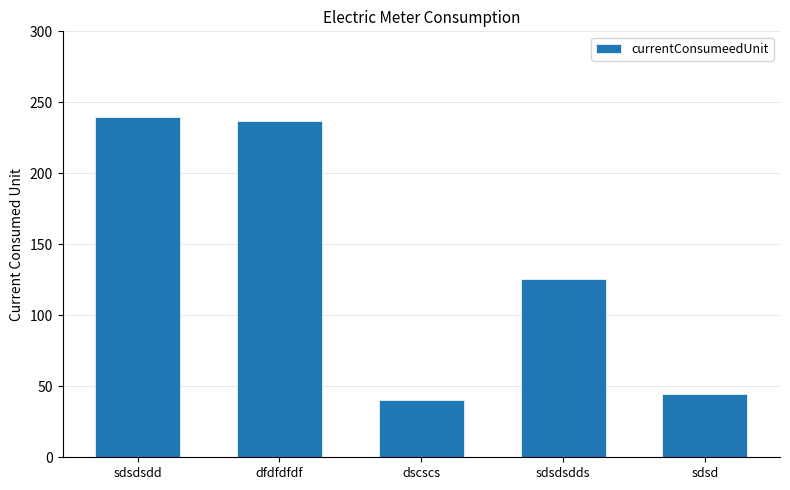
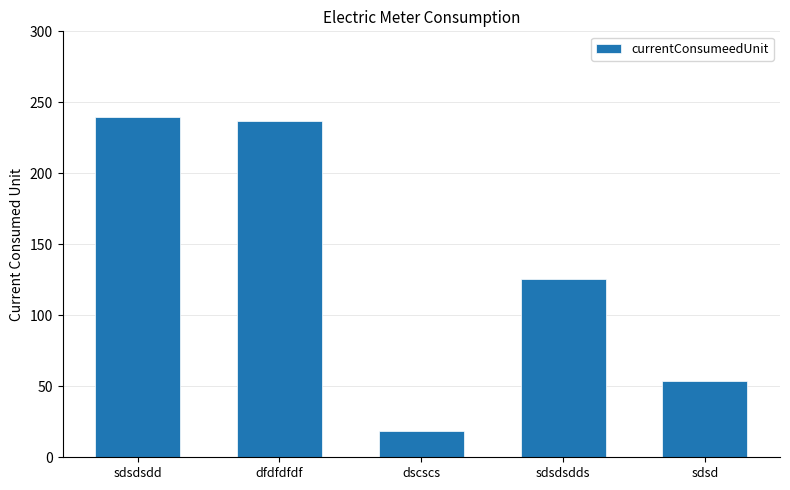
  {
    "sdsdsdd": 240,
    "dfdfdfdf": 237,
-   "dscscs": 40,
+   "dscscs": 19,
    "sdsdsdds": 126,
-   "sdsd": 45
+   "sdsd": 54
  }
